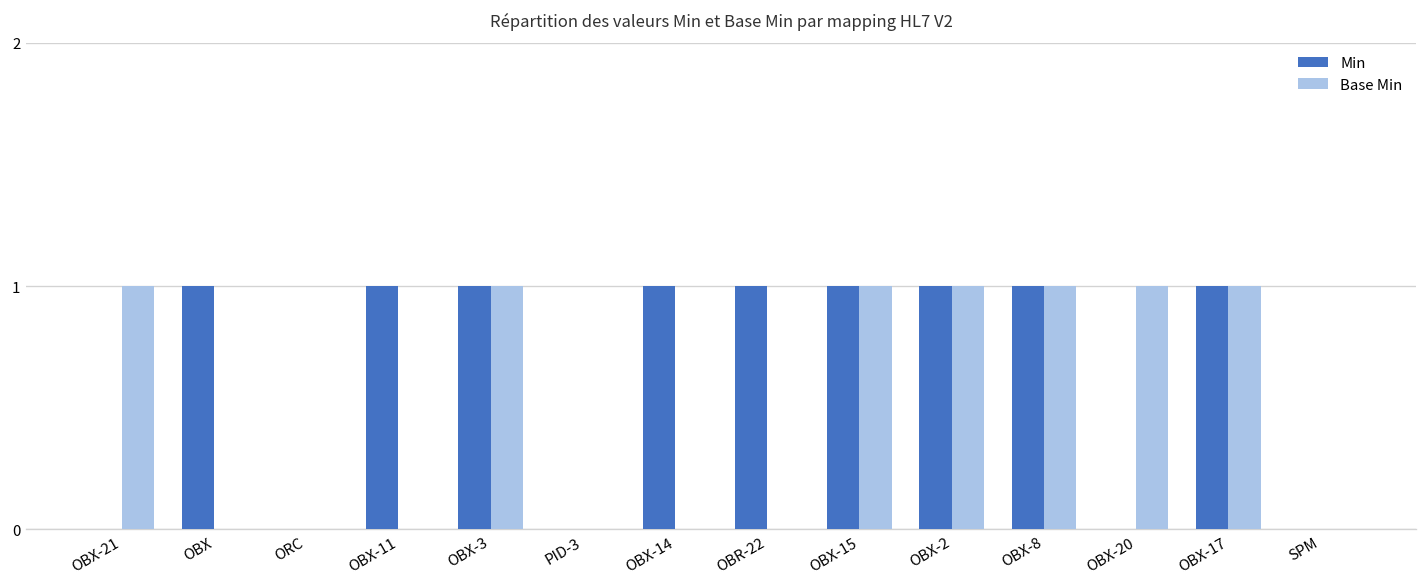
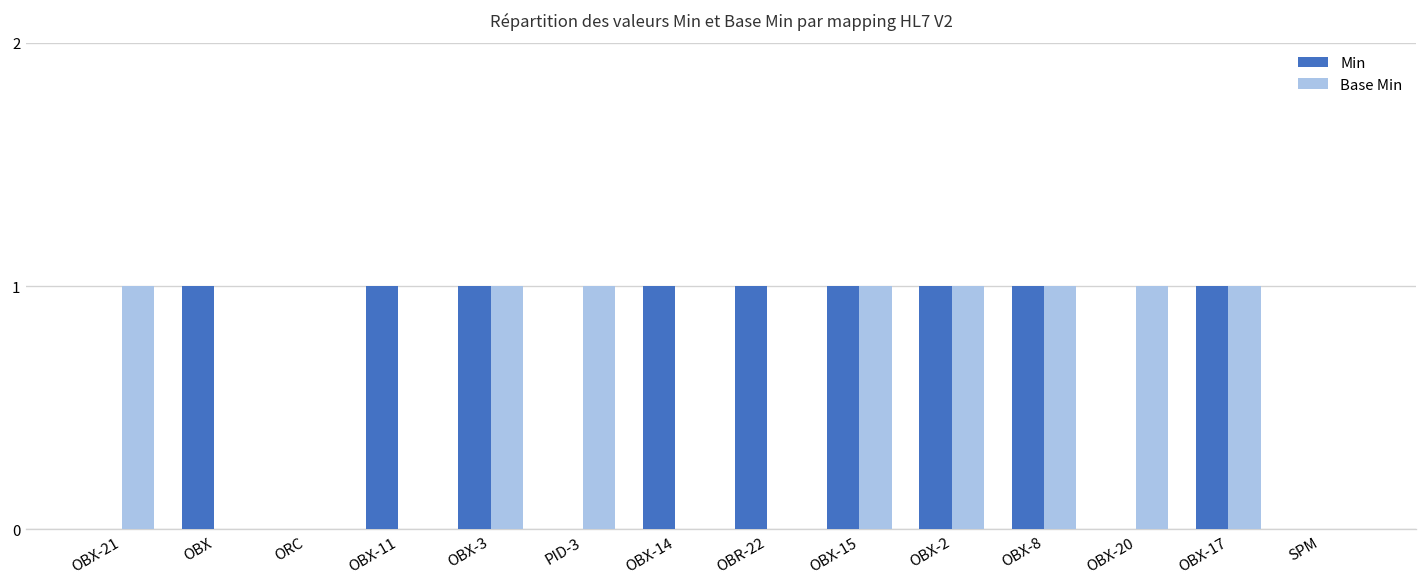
  {
    "Min": {
      "OBX-21": 0,
      "OBX": 1,
      "ORC": 0,
      "OBX-11": 1,
      "OBX-3": 1,
      "PID-3": 0,
      "OBX-14": 1,
      "OBR-22": 1,
      "OBX-15": 1,
      "OBX-2": 1,
      "OBX-8": 1,
      "OBX-20": 0,
      "OBX-17": 1,
      "SPM": 0
    },
    "Base Min": {
      "OBX-21": 1,
      "OBX": 0,
      "ORC": 0,
      "OBX-11": 0,
      "OBX-3": 1,
-     "PID-3": 0,
+     "PID-3": 1,
      "OBX-14": 0,
      "OBR-22": 0,
      "OBX-15": 1,
      "OBX-2": 1,
      "OBX-8": 1,
      "OBX-20": 1,
      "OBX-17": 1,
      "SPM": 0
    }
  }
